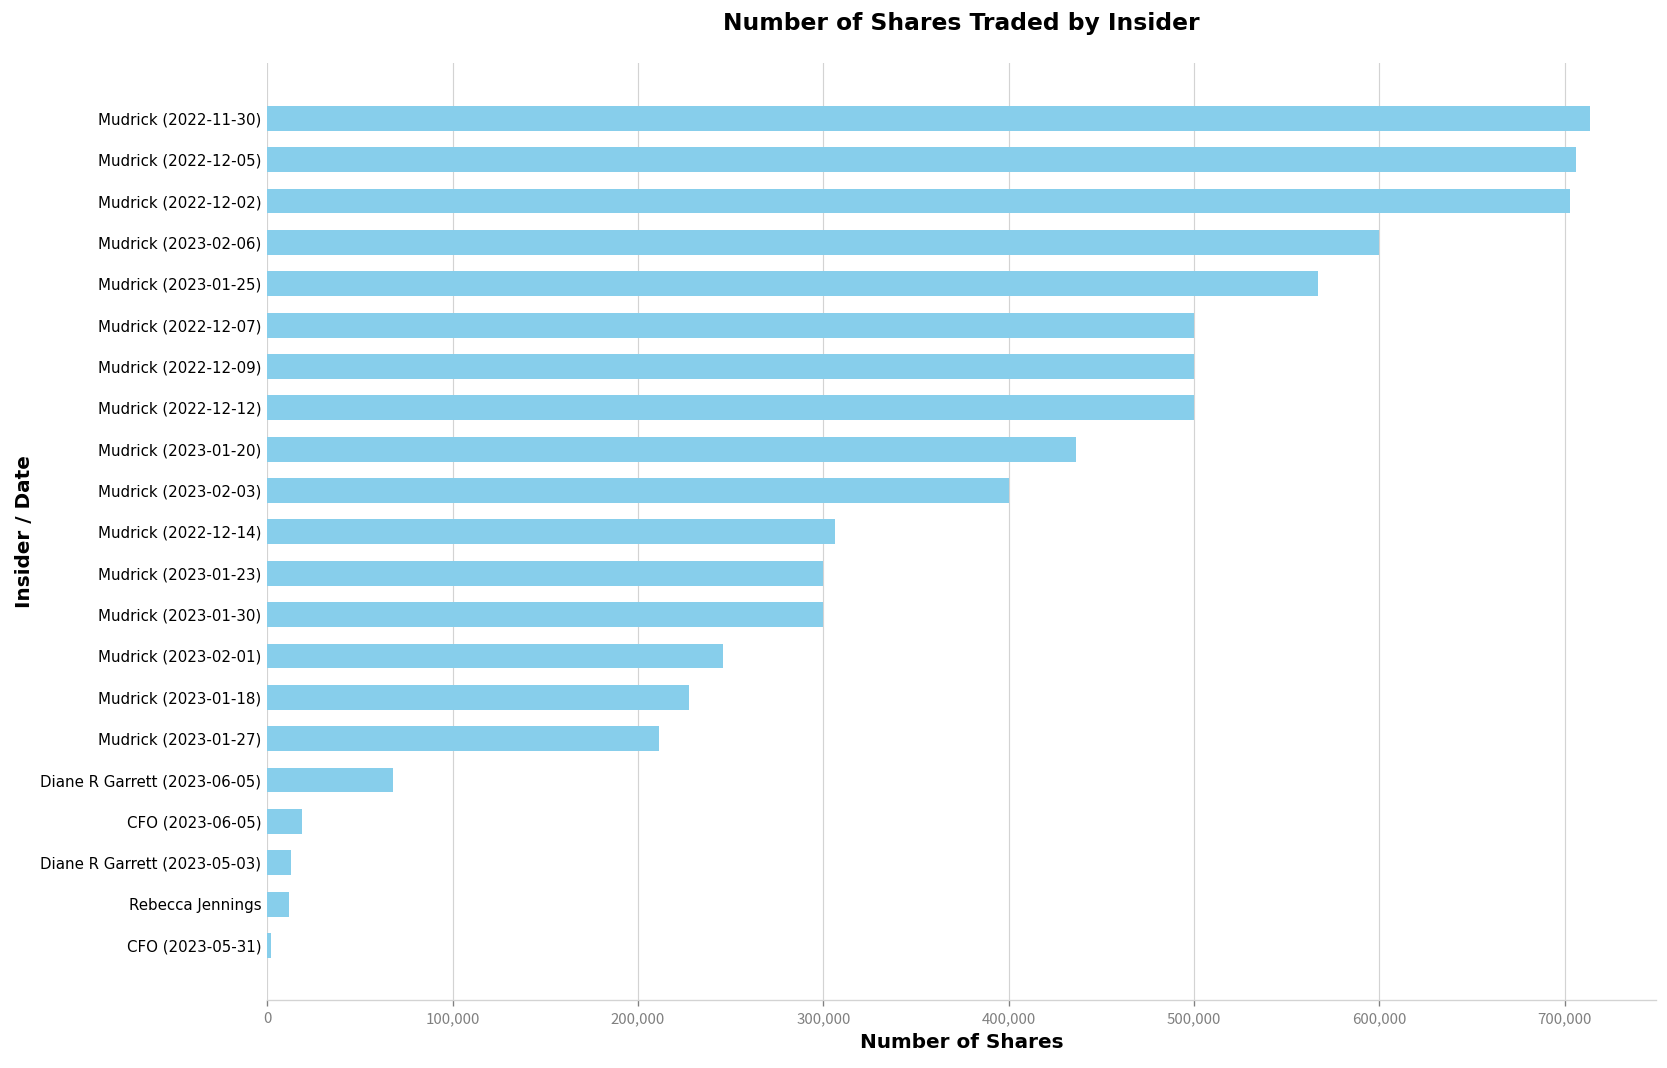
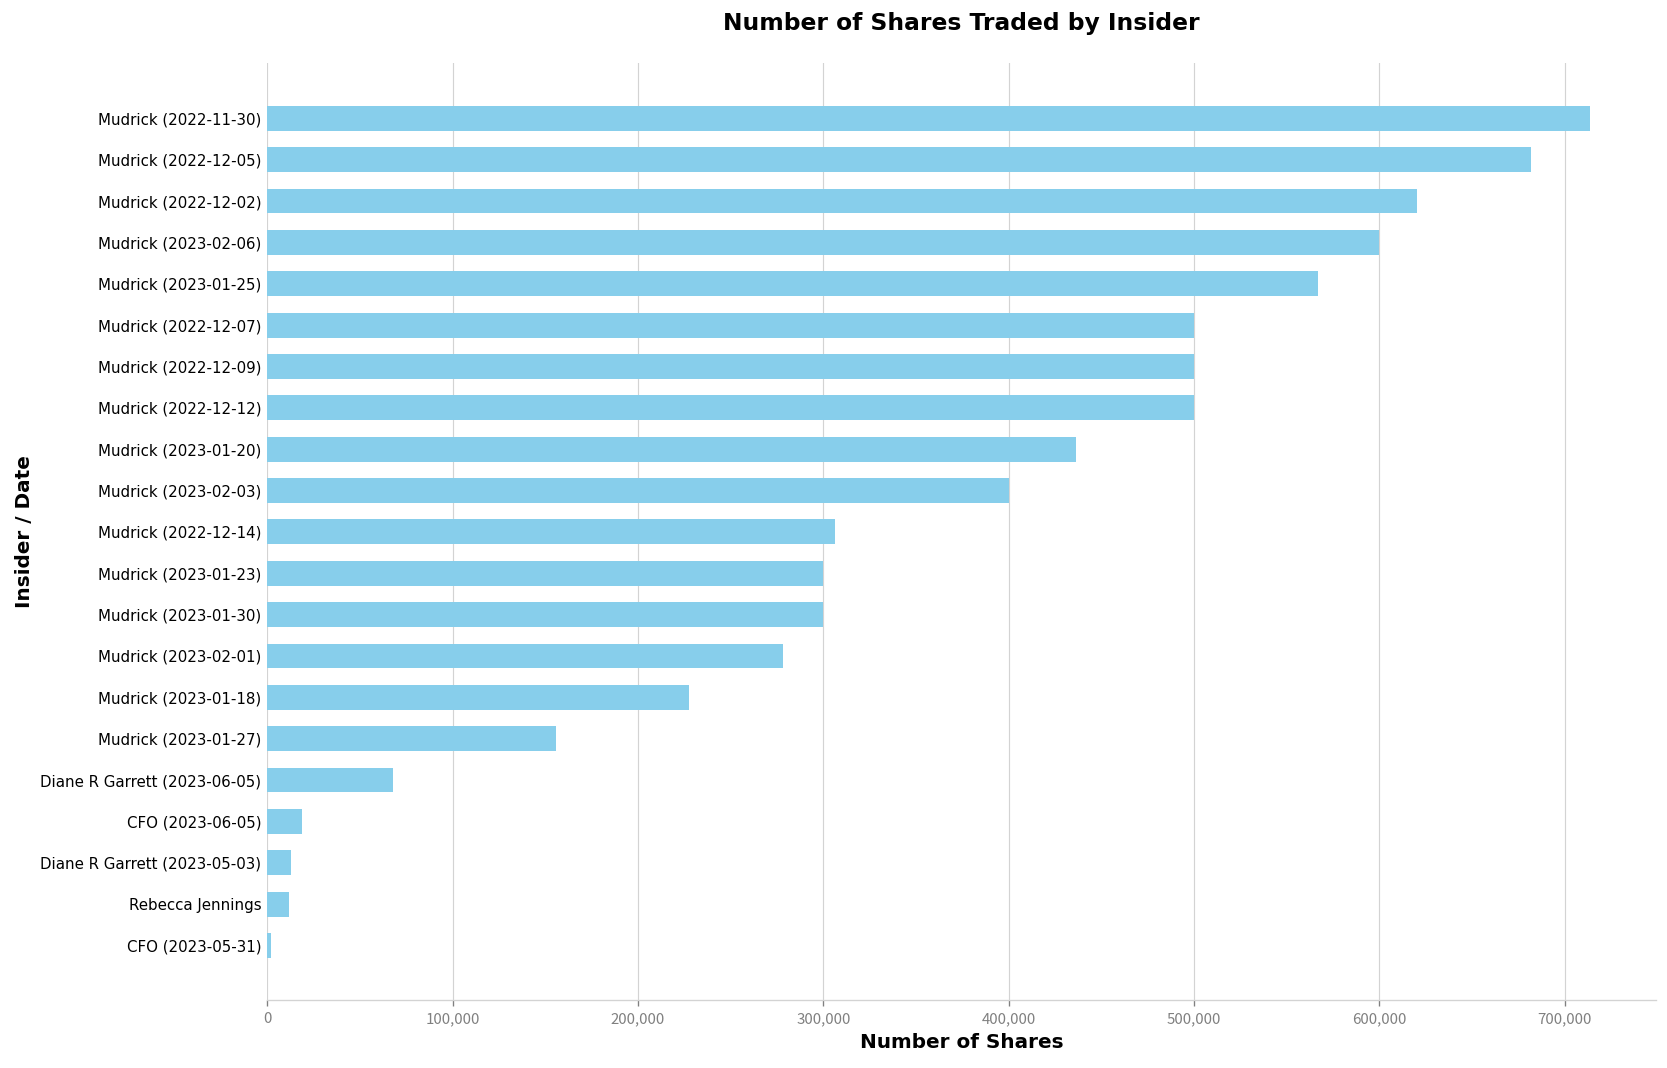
  {
    "Mudrick (2022-11-30)": "713,000",
-   "Mudrick (2022-12-05)": "706,000",
-   "Mudrick (2022-12-02)": "703,000",
+   "Mudrick (2022-12-05)": "681,000",
+   "Mudrick (2022-12-02)": "620,000",
    "Mudrick (2023-02-06)": "600,000",
    "Mudrick (2023-01-25)": "567,000",
    "Mudrick (2022-12-07)": "500,000",
    "Mudrick (2022-12-09)": "500,000",
    "Mudrick (2022-12-12)": "500,000",
    "Mudrick (2023-01-20)": "436,000",
    "Mudrick (2023-02-03)": "400,000",
    "Mudrick (2022-12-14)": "306,000",
    "Mudrick (2023-01-23)": "300,000",
    "Mudrick (2023-01-30)": "300,000",
-   "Mudrick (2023-02-01)": "246,000",
+   "Mudrick (2023-02-01)": "278,000",
    "Mudrick (2023-01-18)": "227,000",
-   "Mudrick (2023-01-27)": "211,000",
+   "Mudrick (2023-01-27)": "156,000",
    "Diane R Garrett (2023-06-05)": "68,000",
    "CFO (2023-06-05)": "19,000",
    "Diane R Garrett (2023-05-03)": "13,000",
    "Rebecca Jennings": "12,000",
    "CFO (2023-05-31)": "2,000"
  }
